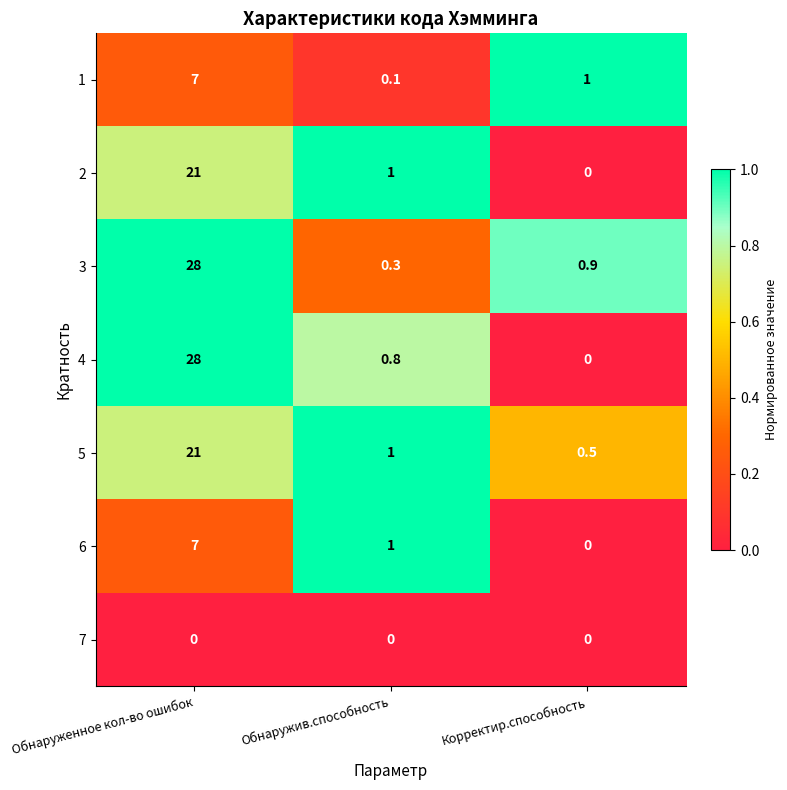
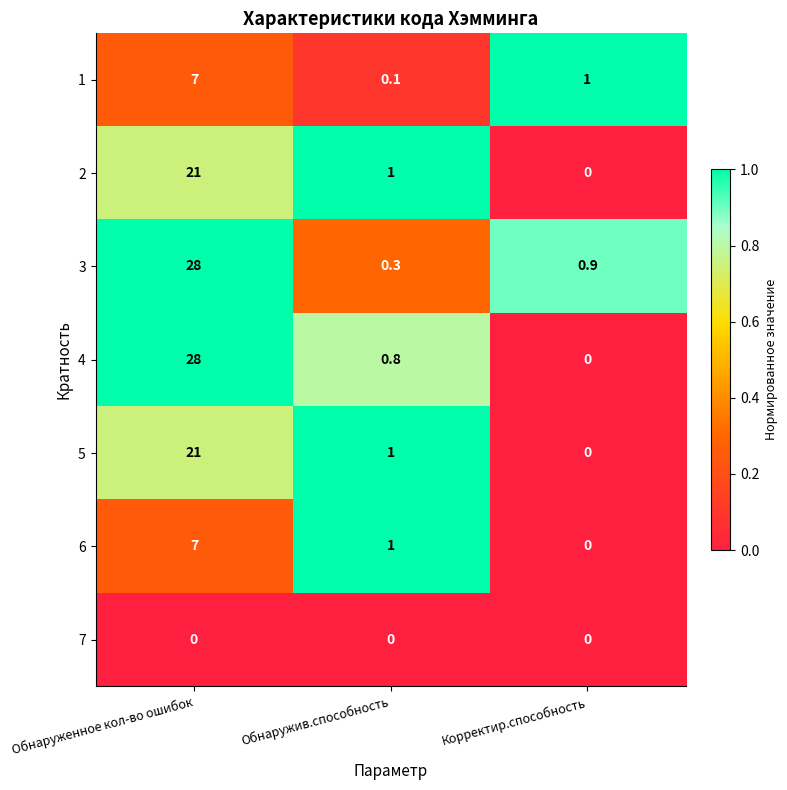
  {
    "1": {
      "Обнаруженное кол-во ошибок": 7,
      "Обнаружив.способность": 0.1,
      "Корректир.способность": 1
    },
    "2": {
      "Обнаруженное кол-во ошибок": 21,
      "Обнаружив.способность": 1,
      "Корректир.способность": 0
    },
    "3": {
      "Обнаруженное кол-во ошибок": 28,
      "Обнаружив.способность": 0.3,
      "Корректир.способность": 0.9
    },
    "4": {
      "Обнаруженное кол-во ошибок": 28,
      "Обнаружив.способность": 0.8,
      "Корректир.способность": 0
    },
    "5": {
      "Обнаруженное кол-во ошибок": 21,
      "Обнаружив.способность": 1,
-     "Корректир.способность": 0.5
+     "Корректир.способность": 0
    },
    "6": {
      "Обнаруженное кол-во ошибок": 7,
      "Обнаружив.способность": 1,
      "Корректир.способность": 0
    },
    "7": {
      "Обнаруженное кол-во ошибок": 0,
      "Обнаружив.способность": 0,
      "Корректир.способность": 0
    }
  }
